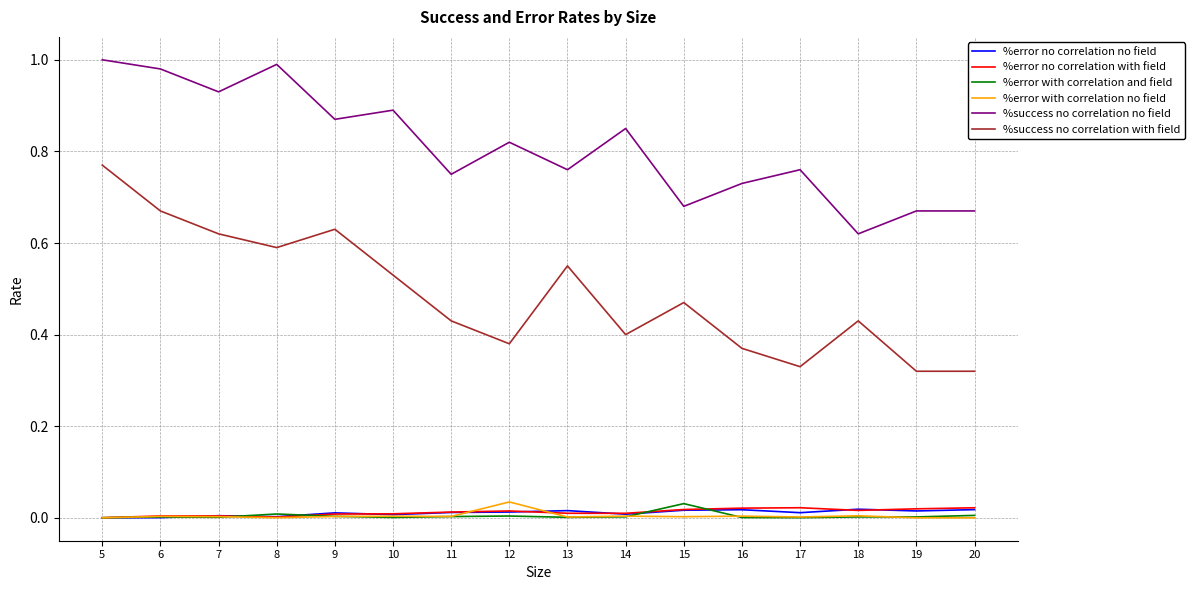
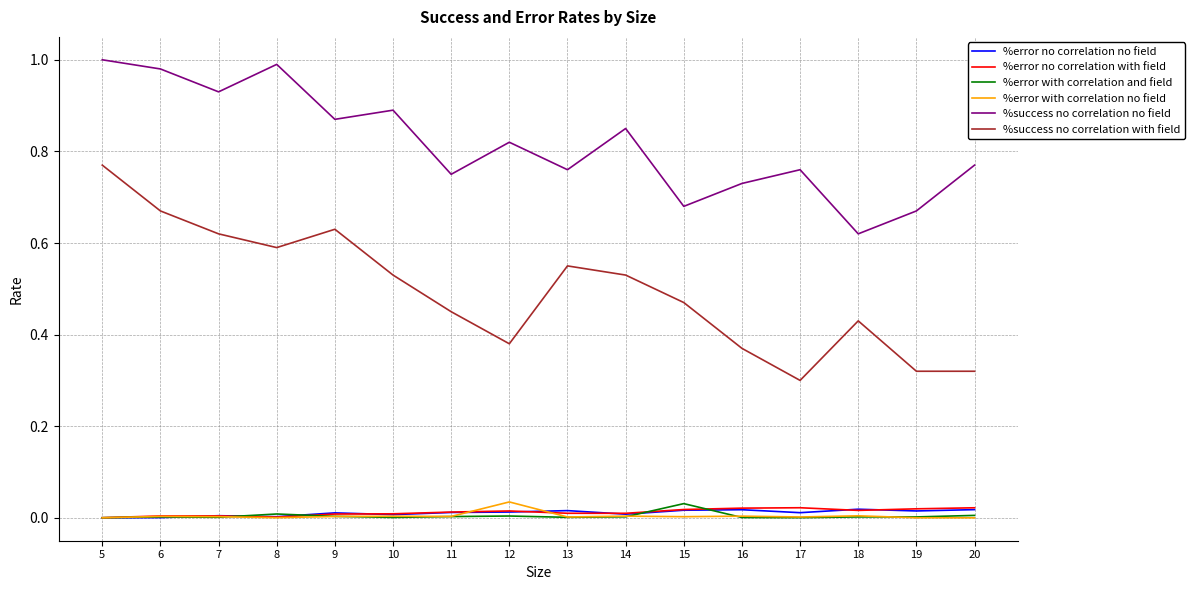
  {
    "%error no correlation no field": {
      "13": 0.02,
      "17": 0.01
    },
    "%error no correlation with field": {
      "13": 0.01,
      "17": 0.02
    },
    "%error with correlation and field": {
      "8": 0.01,
      "12": 0.00,
      "15": 0.03
    },
    "%error with correlation no field": {
      "12": 0.03,
      "15": 0.00
    },
    "%success no correlation no field": {
      "5": 1.00,
      "6": 0.98,
      "7": 0.93,
      "8": 0.99,
      "9": 0.87,
      "10": 0.89,
      "11": 0.75,
      "12": 0.82,
      "13": 0.76,
      "14": 0.85,
      "15": 0.68,
      "16": 0.73,
      "17": 0.76,
      "18": 0.62,
      "19": 0.67,
-     "20": 0.67
+     "20": 0.77
    },
    "%success no correlation with field": {
      "5": 0.77,
      "6": 0.67,
      "7": 0.62,
      "8": 0.59,
      "9": 0.63,
      "10": 0.53,
-     "11": 0.43,
+     "11": 0.45,
      "12": 0.38,
      "13": 0.55,
-     "14": 0.40,
+     "14": 0.53,
      "15": 0.47,
      "16": 0.37,
-     "17": 0.33,
+     "17": 0.30,
      "18": 0.43,
      "19": 0.32,
      "20": 0.32
    }
  }
